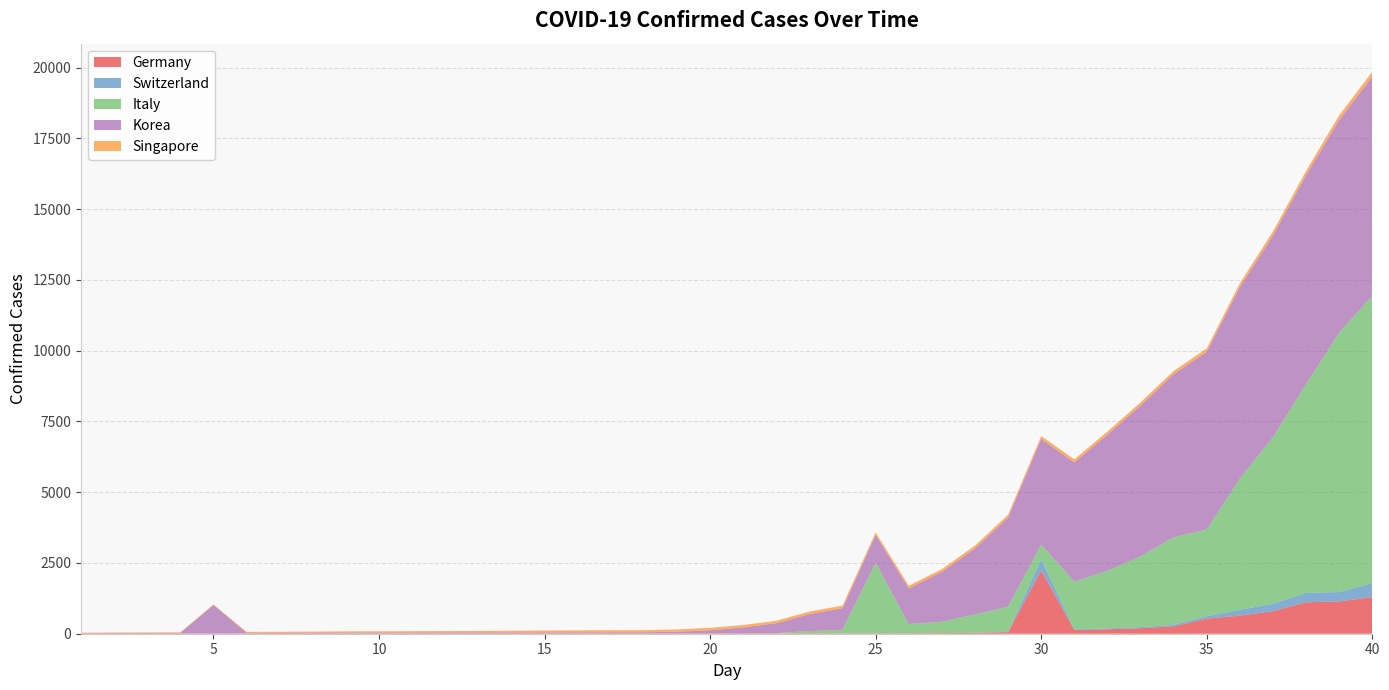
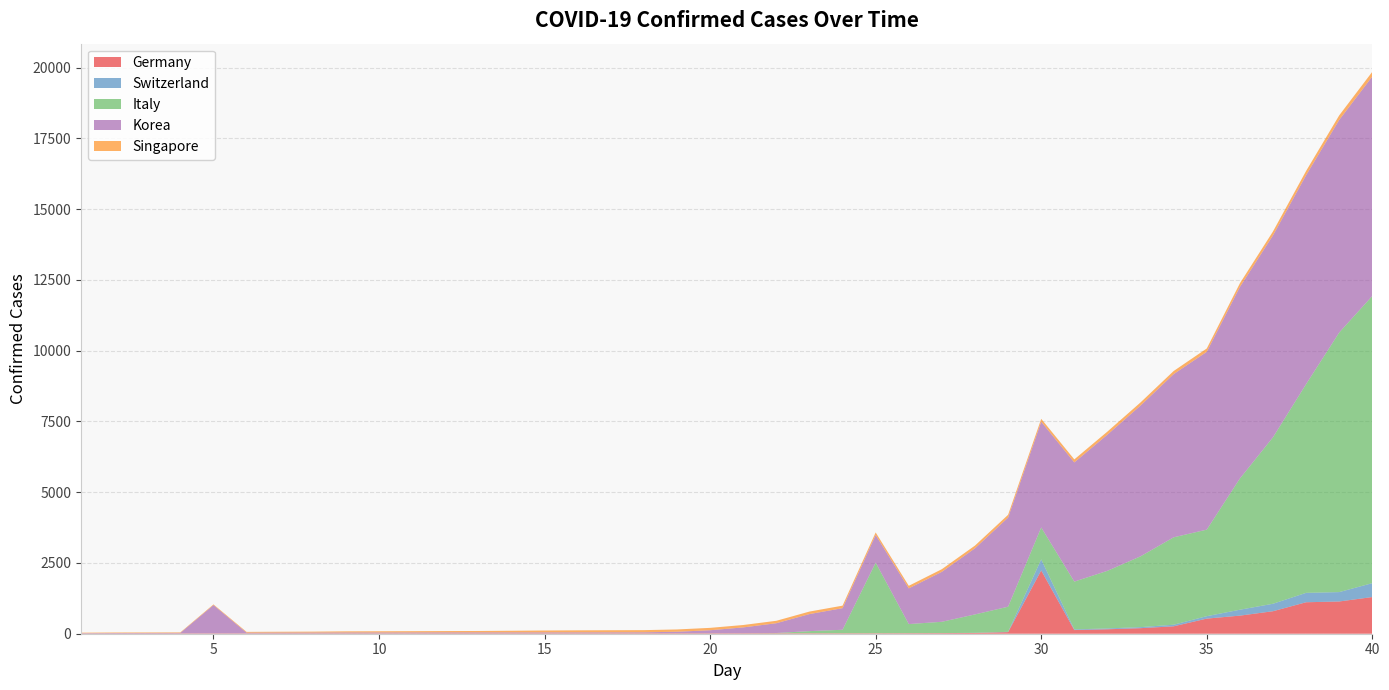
  {
    "Germany": {
      "30": 2200,
      "40": 1300
    },
    "Switzerland": {
      "30": 400,
      "40": 500
    },
    "Italy": {
      "25": 2500,
-     "30": 500,
+     "30": 1100,
      "35": 3100,
      "40": 10100
    },
    "Korea": {
      "25": 1000,
      "30": 3700,
      "35": 6300,
      "40": 7800
    },
    "Singapore": {
      "25": 100,
      "30": 100,
      "35": 100,
      "40": 200
    }
  }
